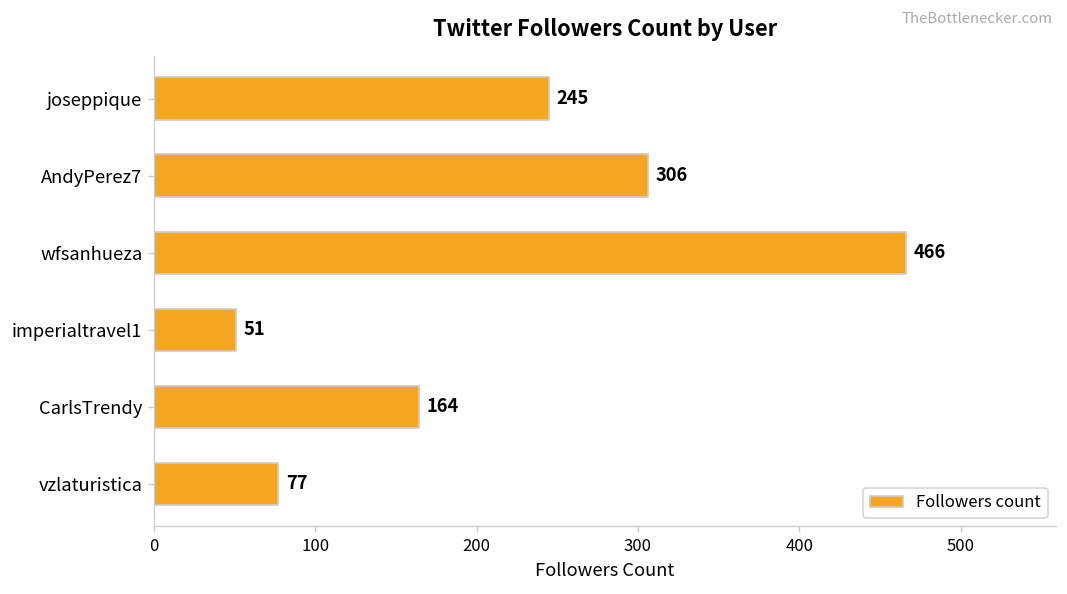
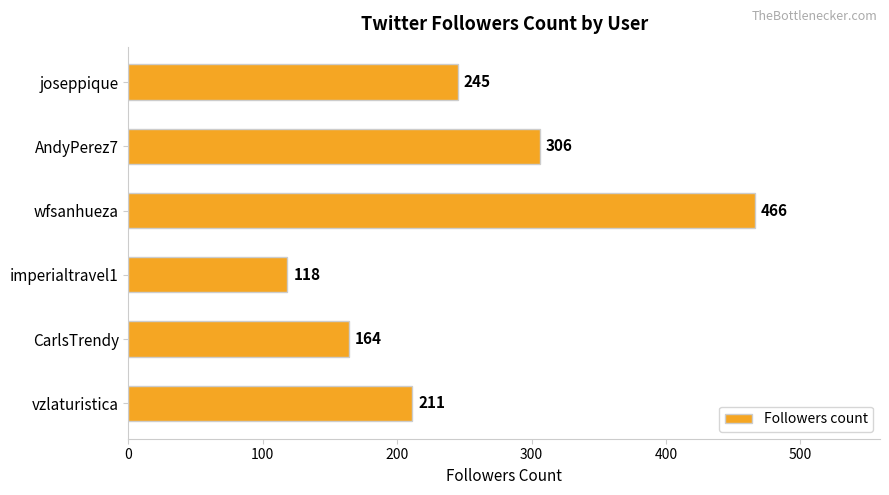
  {
    "joseppique": 245,
    "AndyPerez7": 306,
    "wfsanhueza": 466,
-   "imperialtravel1": 51,
+   "imperialtravel1": 118,
    "CarlsTrendy": 164,
-   "vzlaturistica": 77
+   "vzlaturistica": 211
  }
